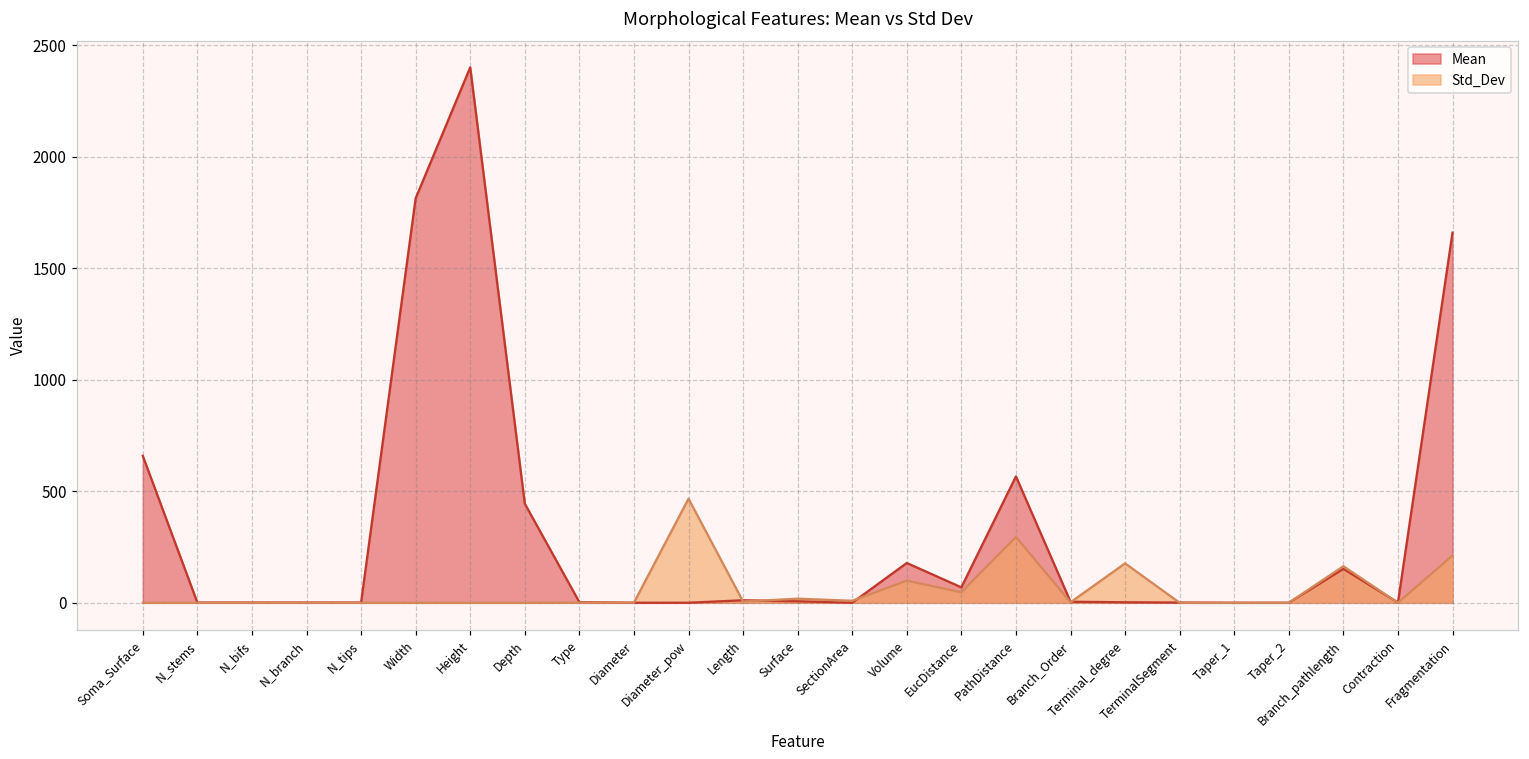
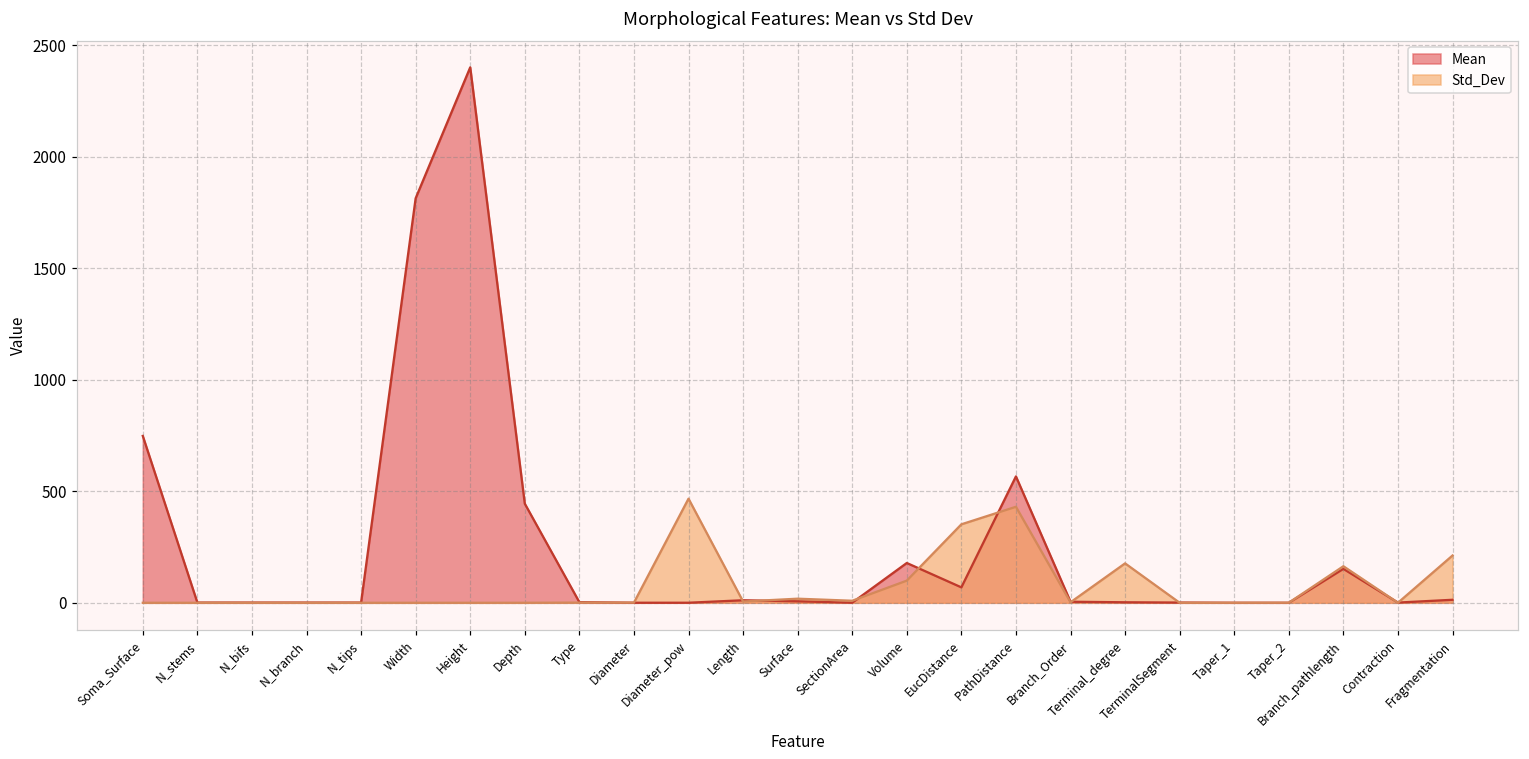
  {
    "Mean": {
-     "Soma_Surface": 660,
+     "Soma_Surface": 750,
      "Width": 1810,
      "Height": 2400,
      "Depth": 440,
      "Diameter_pow": 0,
      "Volume": 180,
      "EucDistance": 70,
      "PathDistance": 570,
      "Terminal_degree": 0,
-     "Fragmentation": 1660
+     "Fragmentation": 10
    },
    "Std_Dev": {
      "Soma_Surface": 0,
      "Width": 0,
      "Height": 0,
      "Depth": 0,
      "Diameter_pow": 470,
      "Volume": 100,
-     "EucDistance": 50,
-     "PathDistance": 300,
+     "EucDistance": 350,
+     "PathDistance": 430,
      "Terminal_degree": 180,
      "Fragmentation": 210
    }
  }
